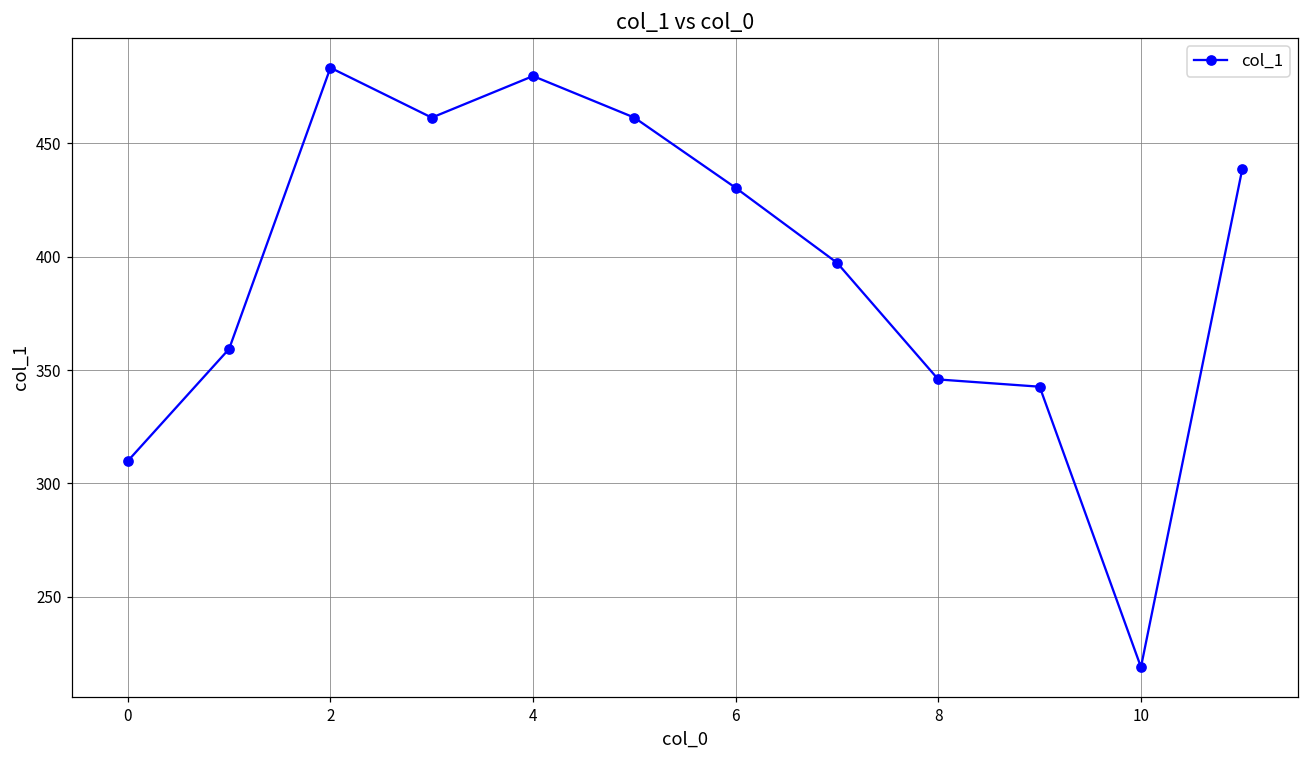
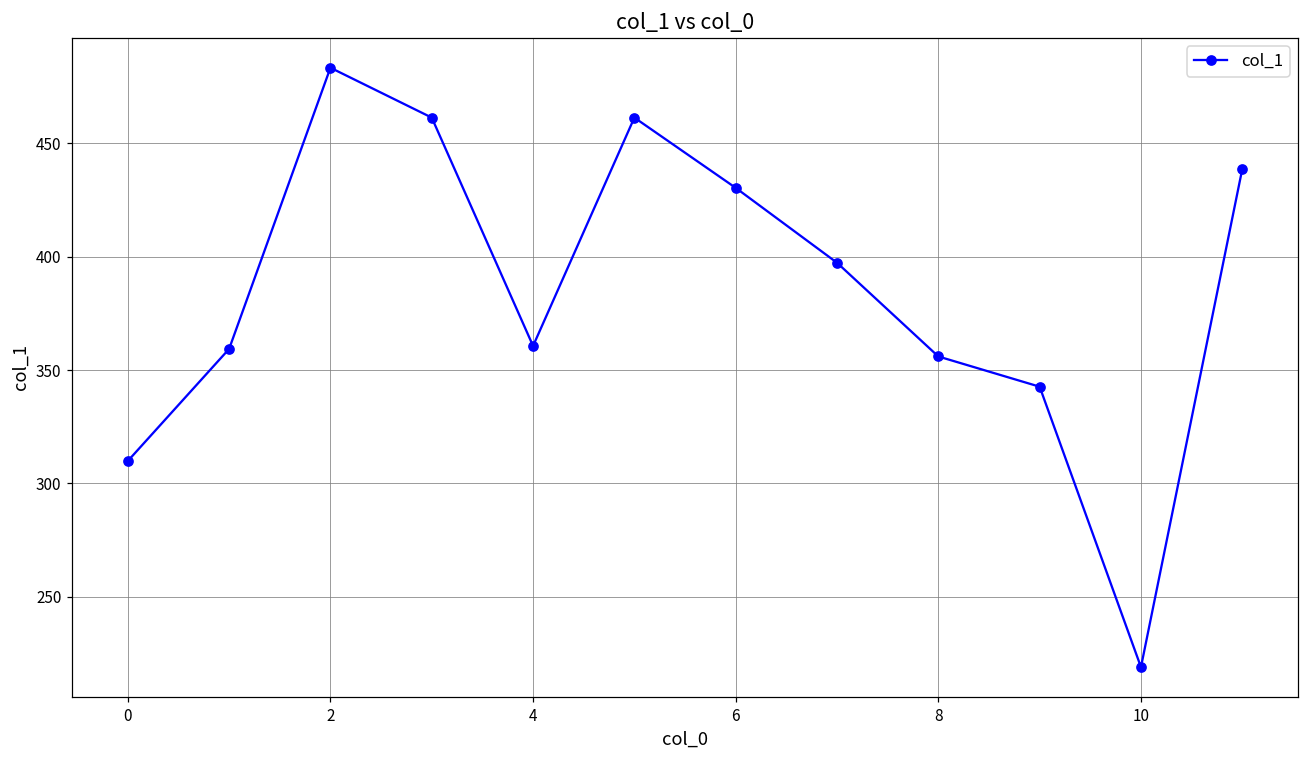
  {
    "0": 310,
    "2": 483,
-   "4": 480,
+   "4": 361,
    "6": 430,
-   "8": 346,
+   "8": 356,
    "10": 219
  }
